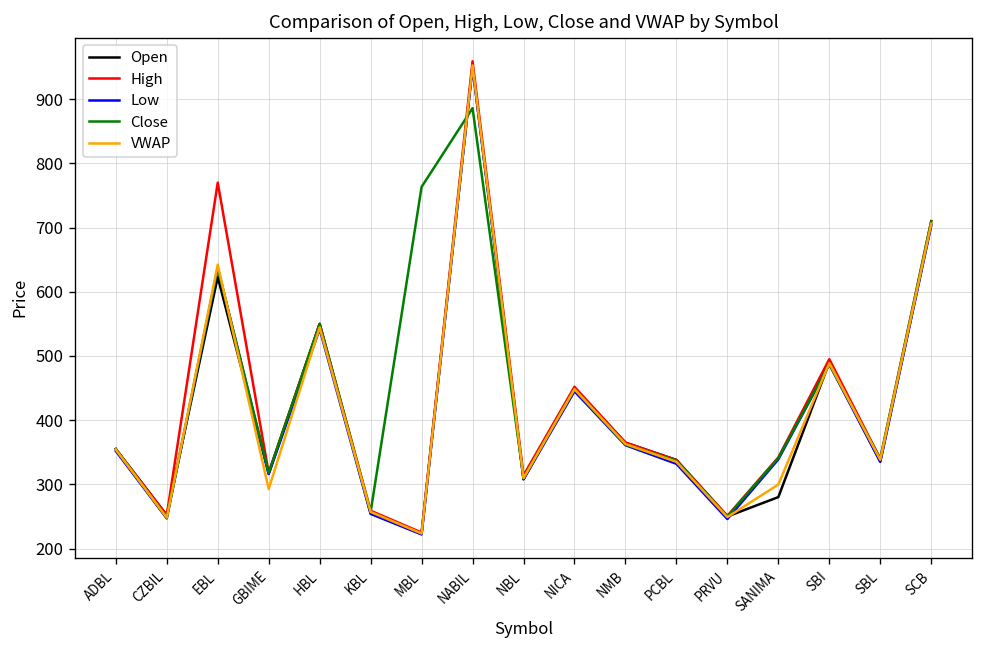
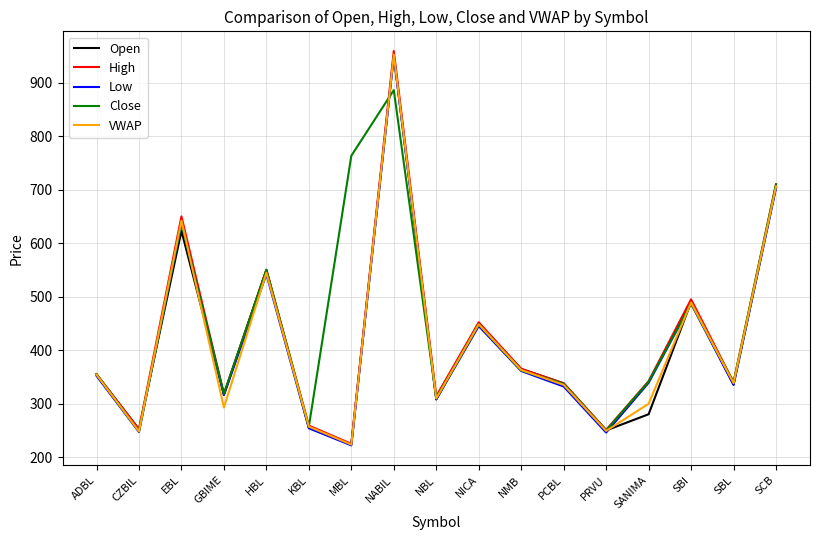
  {
    "Open": {
      "EBL": 620,
      "SANIMA": 280
    },
    "High": {
-     "EBL": 770,
+     "EBL": 650,
      "NABIL": 960,
      "SBI": 500
    },
    "Close": {
      "MBL": 760,
      "NABIL": 890
    },
    "VWAP": {
      "EBL": 640,
      "GBIME": 290,
      "SANIMA": 300
    }
  }
